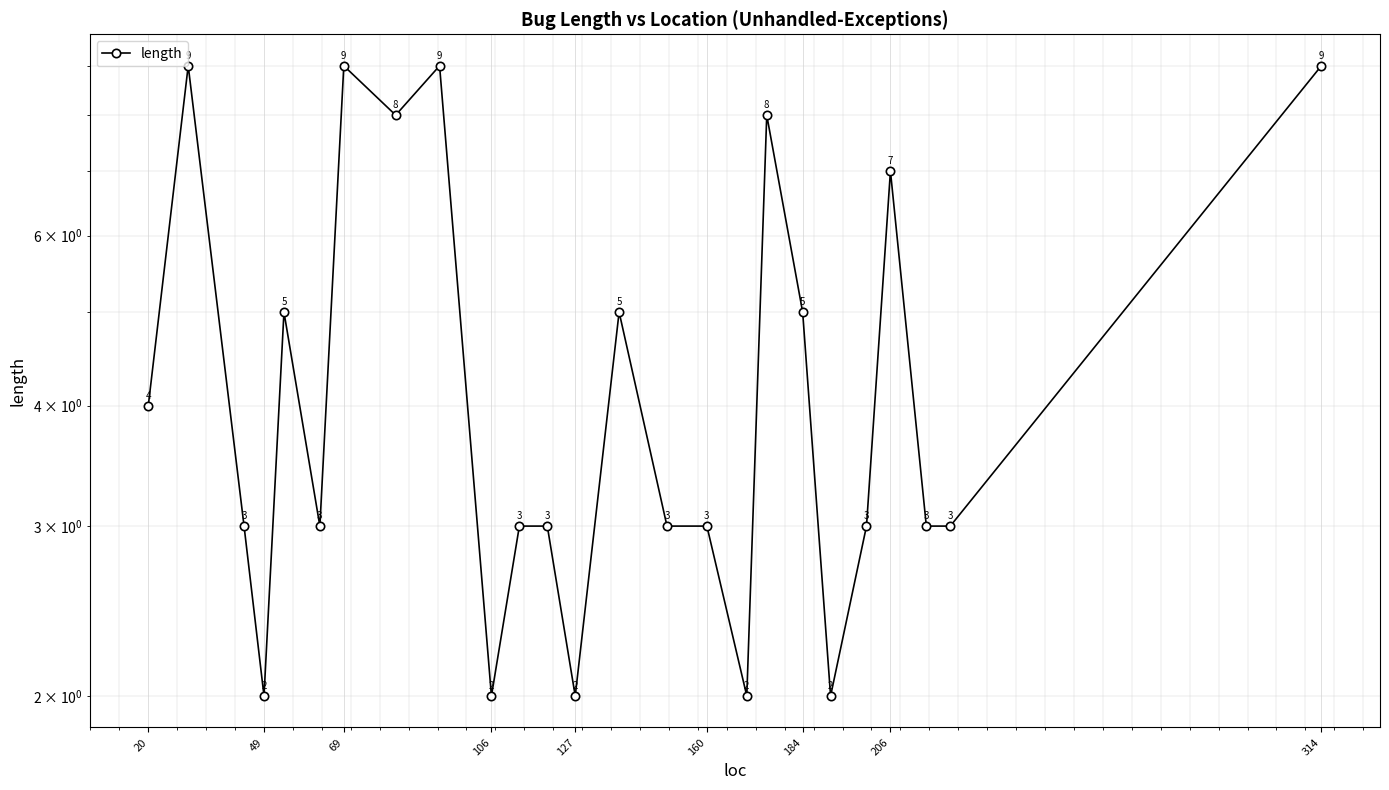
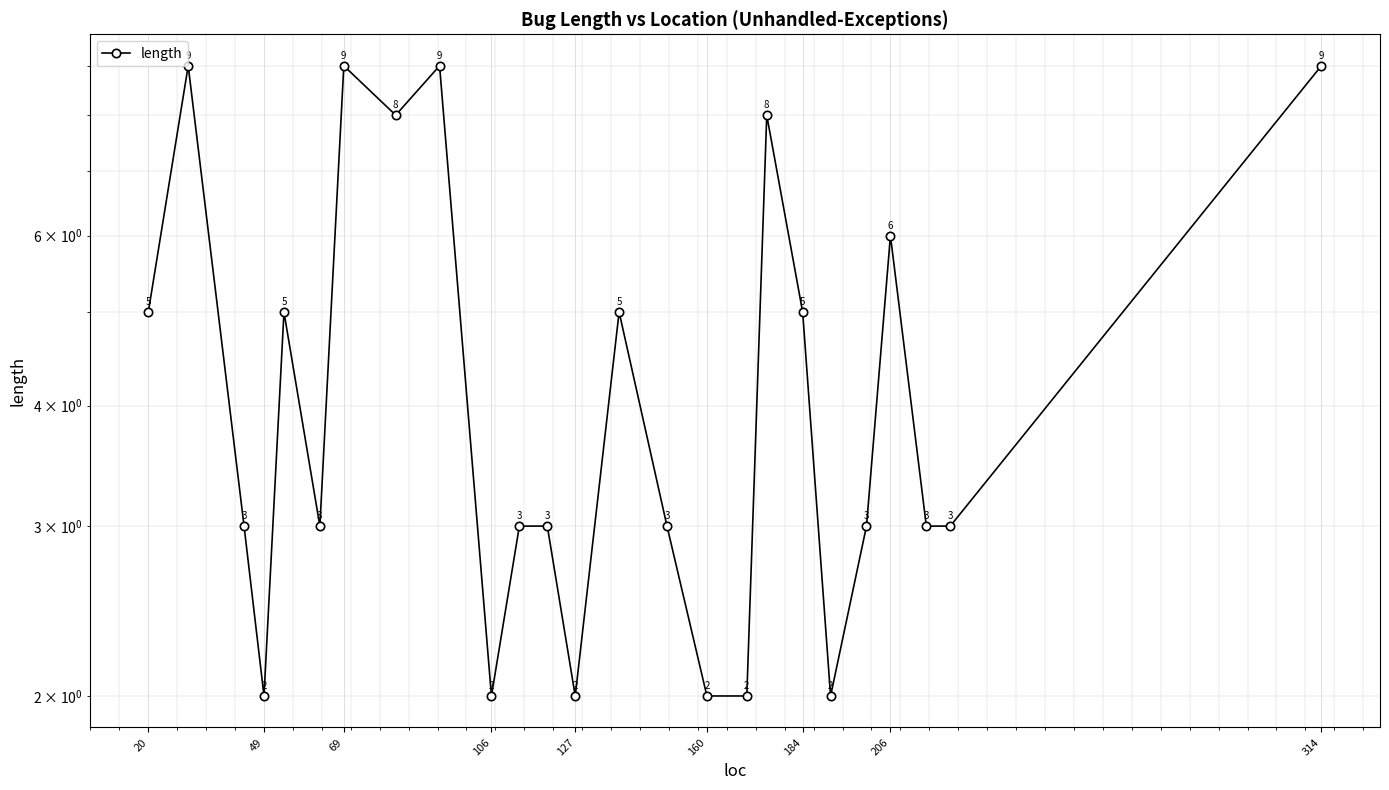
  {
-   "20": 4,
+   "20": 5,
    "49": 2,
    "69": 9,
    "106": 2,
    "127": 2,
-   "160": 3,
+   "160": 2,
    "184": 5,
-   "206": 7,
+   "206": 6,
    "314": 9
  }
